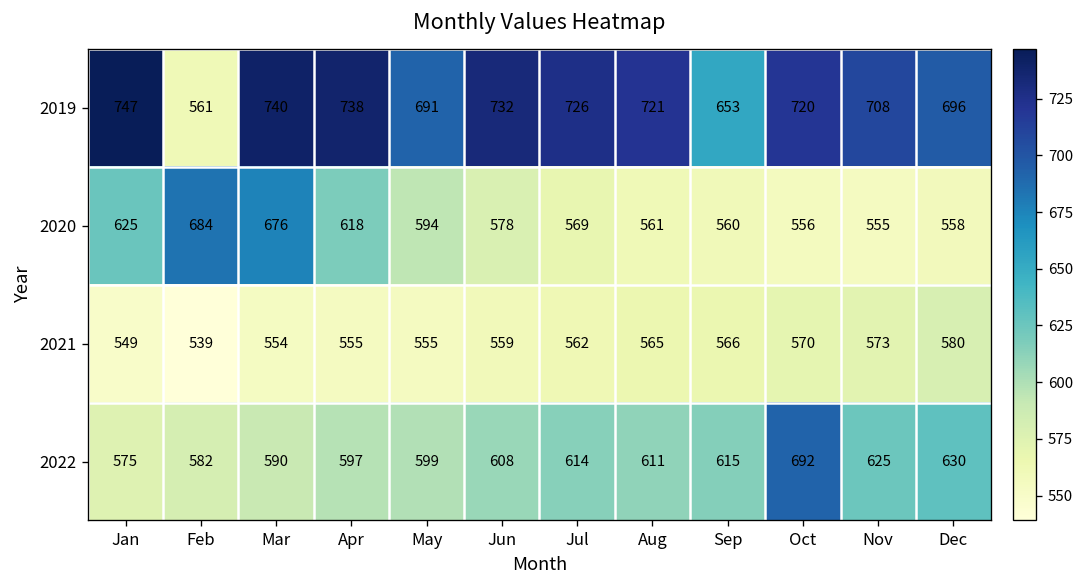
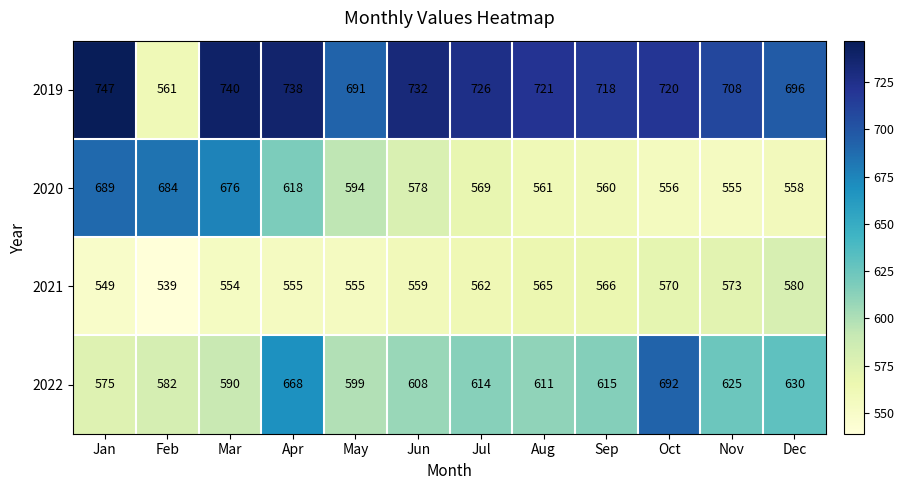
  {
    "2019": {
      "Jan": 747,
      "Feb": 561,
      "Mar": 740,
      "Apr": 738,
      "May": 691,
      "Jun": 732,
      "Jul": 726,
      "Aug": 721,
-     "Sep": 653,
+     "Sep": 718,
      "Oct": 720,
      "Nov": 708,
      "Dec": 696
    },
    "2020": {
-     "Jan": 625,
+     "Jan": 689,
      "Feb": 684,
      "Mar": 676,
      "Apr": 618,
      "May": 594,
      "Jun": 578,
      "Jul": 569,
      "Aug": 561,
      "Sep": 560,
      "Oct": 556,
      "Nov": 555,
      "Dec": 558
    },
    "2021": {
      "Jan": 549,
      "Feb": 539,
      "Mar": 554,
      "Apr": 555,
      "May": 555,
      "Jun": 559,
      "Jul": 562,
      "Aug": 565,
      "Sep": 566,
      "Oct": 570,
      "Nov": 573,
      "Dec": 580
    },
    "2022": {
      "Jan": 575,
      "Feb": 582,
      "Mar": 590,
-     "Apr": 597,
+     "Apr": 668,
      "May": 599,
      "Jun": 608,
      "Jul": 614,
      "Aug": 611,
      "Sep": 615,
      "Oct": 692,
      "Nov": 625,
      "Dec": 630
    }
  }
